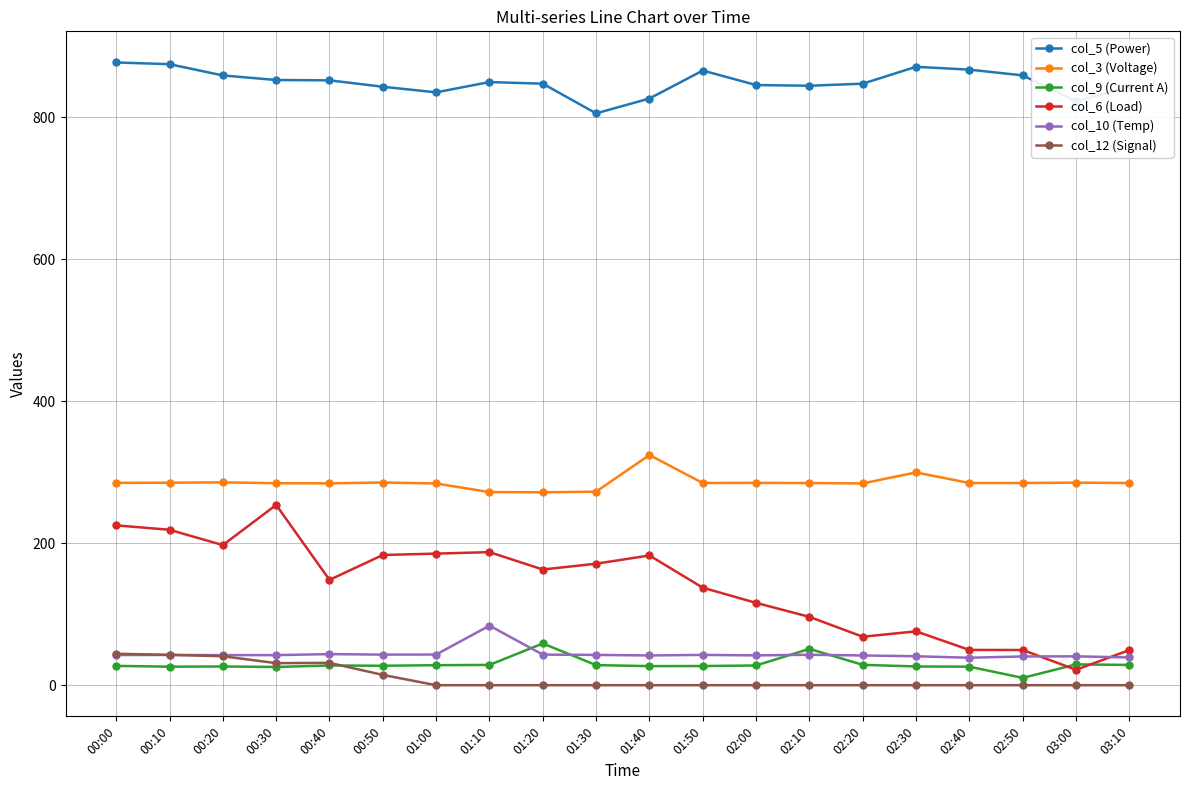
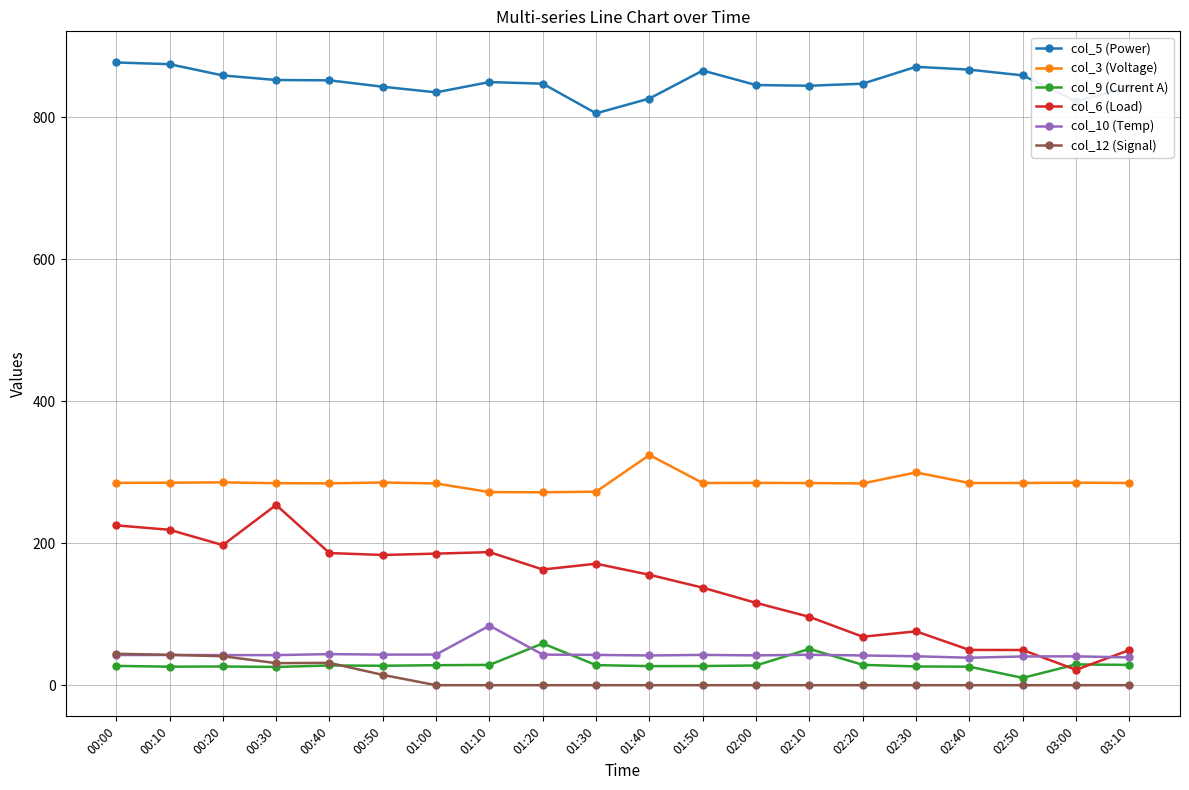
  {
    "col_5 (Power)": {
      "00:00": 880,
      "00:10": 880,
      "00:20": 860,
      "00:30": 850,
      "00:40": 850,
      "00:50": 840,
      "01:00": 840,
      "01:10": 850,
      "01:20": 850,
      "01:30": 810,
      "01:40": 830,
      "01:50": 870,
      "02:00": 850,
      "02:10": 840,
      "02:20": 850,
      "02:30": 870,
      "02:40": 870,
      "02:50": 860
    },
    "col_3 (Voltage)": {
      "00:00": 290,
      "00:10": 290,
      "00:20": 290,
      "00:30": 280,
      "00:40": 280,
      "00:50": 290,
      "01:00": 280,
      "01:10": 270,
      "01:20": 270,
      "01:30": 270,
      "01:40": 320,
      "01:50": 280,
      "02:00": 290,
      "02:10": 280,
      "02:20": 280,
      "02:30": 300,
      "02:40": 280,
      "02:50": 280,
      "03:00": 290,
      "03:10": 280
    },
    "col_9 (Current A)": {
      "00:00": 30,
      "00:10": 30,
      "00:20": 30,
      "00:30": 30,
      "00:40": 30,
      "00:50": 30,
      "01:00": 30,
      "01:10": 30,
      "01:20": 60,
      "01:30": 30,
      "01:40": 30,
      "01:50": 30,
      "02:00": 30,
      "02:10": 50,
      "02:20": 30,
      "02:30": 30,
      "02:40": 30,
      "02:50": 10,
      "03:00": 30,
      "03:10": 30
    },
    "col_6 (Load)": {
      "00:00": 230,
      "00:10": 220,
      "00:20": 200,
      "00:30": 250,
-     "00:40": 150,
+     "00:40": 190,
      "00:50": 180,
      "01:00": 190,
      "01:10": 190,
      "01:20": 160,
      "01:30": 170,
-     "01:40": 180,
+     "01:40": 160,
      "01:50": 140,
      "02:00": 120,
      "02:10": 100,
      "02:20": 70,
      "02:30": 80,
      "02:40": 50,
      "02:50": 50,
      "03:00": 20,
      "03:10": 50
    },
    "col_10 (Temp)": {
      "00:30": 40,
      "00:40": 40,
      "00:50": 40,
      "01:00": 40,
      "01:10": 80,
      "01:20": 40,
      "01:30": 40,
      "01:40": 40,
      "01:50": 40,
      "02:00": 40,
      "02:10": 40,
      "02:20": 40,
      "02:30": 40,
      "02:40": 40,
      "02:50": 40,
      "03:00": 40,
      "03:10": 40
    },
    "col_12 (Signal)": {
      "00:30": 30,
      "00:40": 30,
      "00:50": 10,
      "01:00": 0,
      "01:10": 0,
      "01:20": 0,
      "01:30": 0,
      "01:40": 0,
      "01:50": 0,
      "02:00": 0,
      "02:10": 0,
      "02:20": 0,
      "02:30": 0,
      "02:40": 0,
      "02:50": 0,
      "03:00": 0,
      "03:10": 0
    }
  }
